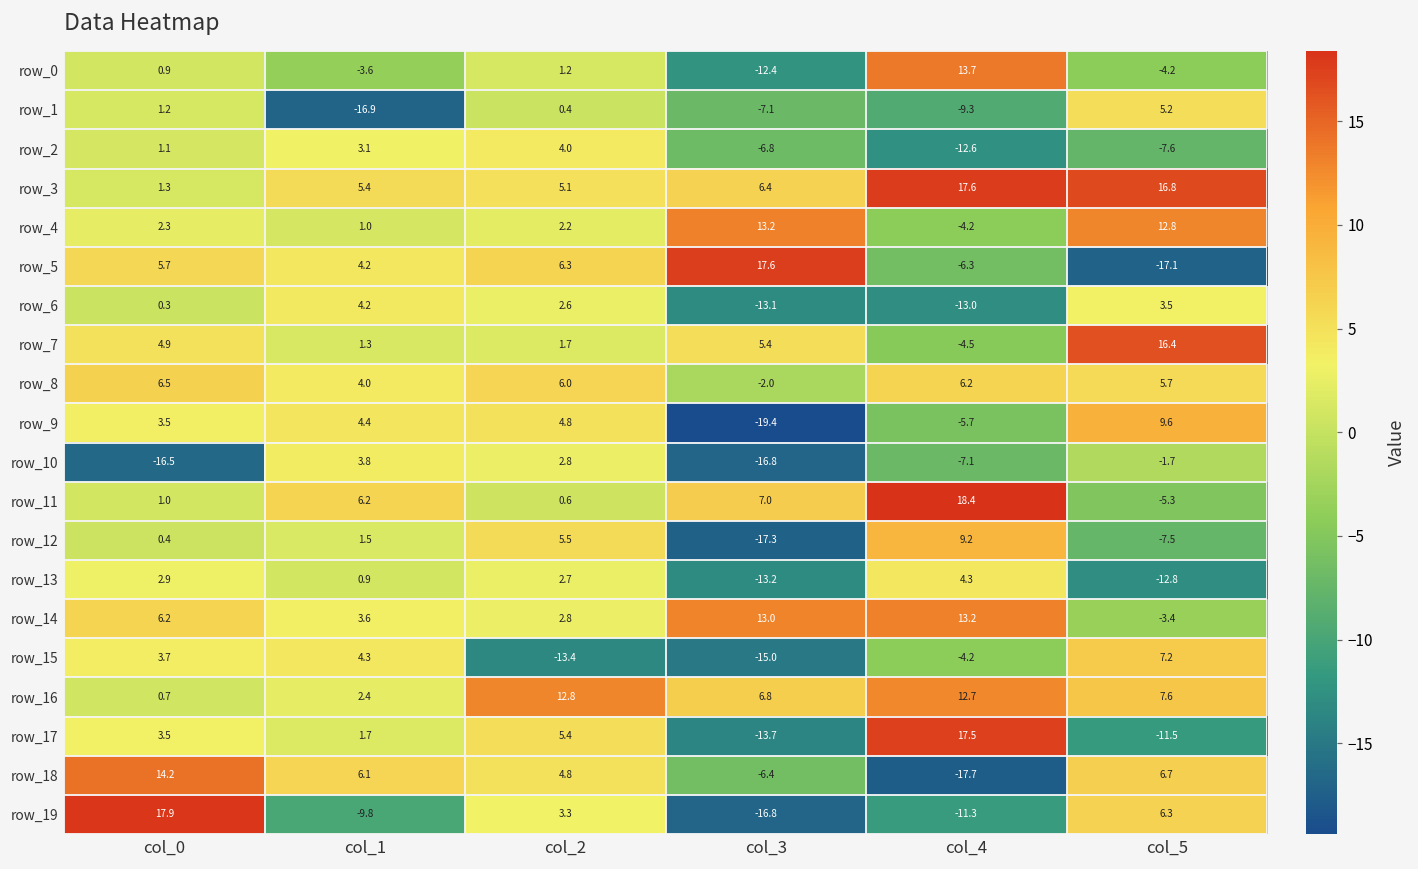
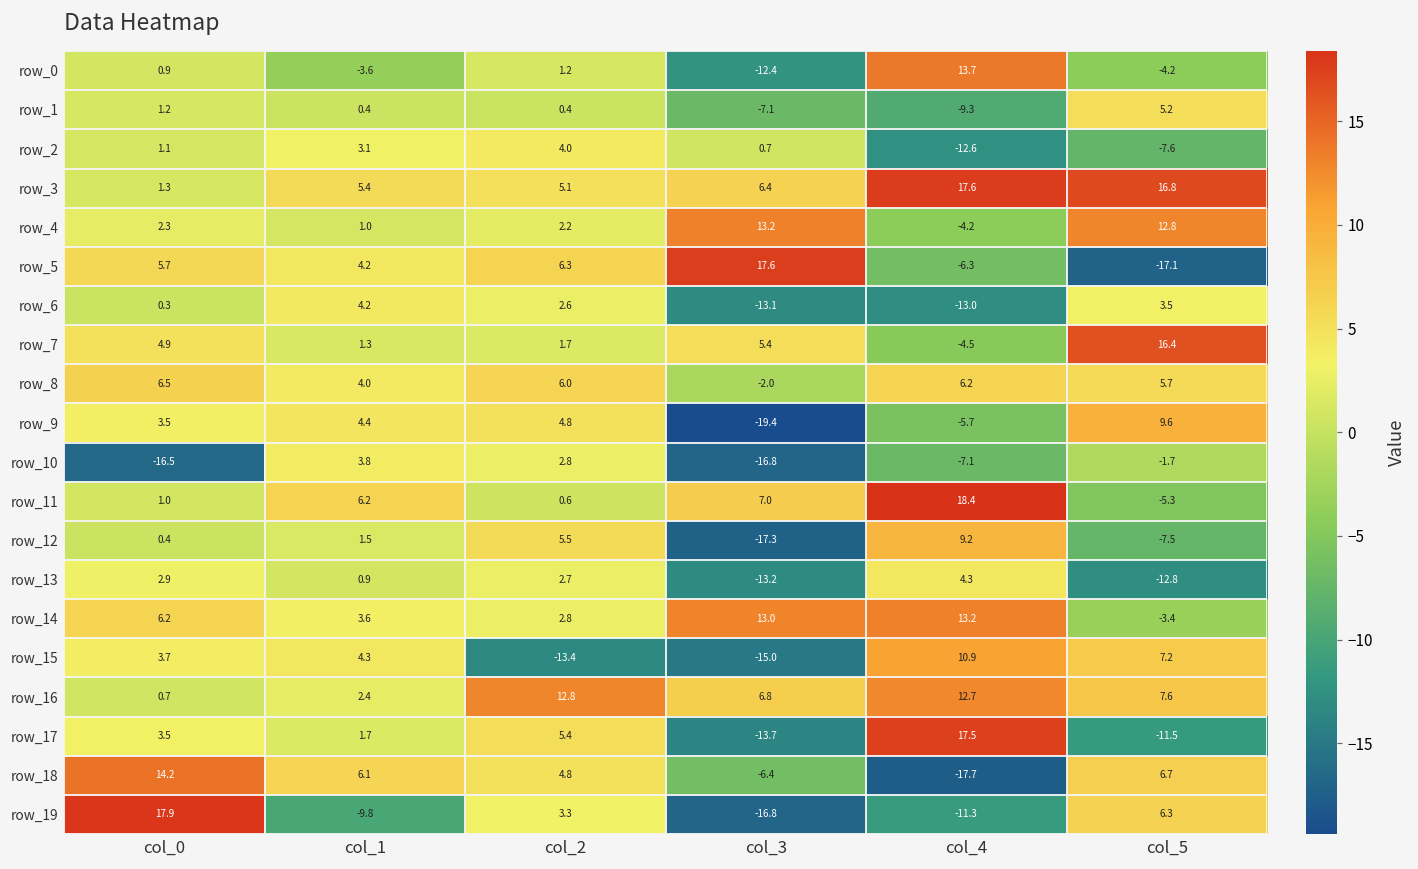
  {
    "row_0": {
      "col_0": 0.9,
      "col_1": -3.6,
      "col_2": 1.2,
      "col_3": -12.4,
      "col_4": 13.7,
      "col_5": -4.2
    },
    "row_1": {
      "col_0": 1.2,
-     "col_1": -16.9,
+     "col_1": 0.4,
      "col_2": 0.4,
      "col_3": -7.1,
      "col_4": -9.3,
      "col_5": 5.2
    },
    "row_2": {
      "col_0": 1.1,
      "col_1": 3.1,
      "col_2": 4.0,
-     "col_3": -6.8,
+     "col_3": 0.7,
      "col_4": -12.6,
      "col_5": -7.6
    },
    "row_3": {
      "col_0": 1.3,
      "col_1": 5.4,
      "col_2": 5.1,
      "col_3": 6.4,
      "col_4": 17.6,
      "col_5": 16.8
    },
    "row_4": {
      "col_0": 2.3,
      "col_1": 1.0,
      "col_2": 2.2,
      "col_3": 13.2,
      "col_4": -4.2,
      "col_5": 12.8
    },
    "row_5": {
      "col_0": 5.7,
      "col_1": 4.2,
      "col_2": 6.3,
      "col_3": 17.6,
      "col_4": -6.3,
      "col_5": -17.1
    },
    "row_6": {
      "col_0": 0.3,
      "col_1": 4.2,
      "col_2": 2.6,
      "col_3": -13.1,
      "col_4": -13.0,
      "col_5": 3.5
    },
    "row_7": {
      "col_0": 4.9,
      "col_1": 1.3,
      "col_2": 1.7,
      "col_3": 5.4,
      "col_4": -4.5,
      "col_5": 16.4
    },
    "row_8": {
      "col_0": 6.5,
      "col_1": 4.0,
      "col_2": 6.0,
      "col_3": -2.0,
      "col_4": 6.2,
      "col_5": 5.7
    },
    "row_9": {
      "col_0": 3.5,
      "col_1": 4.4,
      "col_2": 4.8,
      "col_3": -19.4,
      "col_4": -5.7,
      "col_5": 9.6
    },
    "row_10": {
      "col_0": -16.5,
      "col_1": 3.8,
      "col_2": 2.8,
      "col_3": -16.8,
      "col_4": -7.1,
      "col_5": -1.7
    },
    "row_11": {
      "col_0": 1.0,
      "col_1": 6.2,
      "col_2": 0.6,
      "col_3": 7.0,
      "col_4": 18.4,
      "col_5": -5.3
    },
    "row_12": {
      "col_0": 0.4,
      "col_1": 1.5,
      "col_2": 5.5,
      "col_3": -17.3,
      "col_4": 9.2,
      "col_5": -7.5
    },
    "row_13": {
      "col_0": 2.9,
      "col_1": 0.9,
      "col_2": 2.7,
      "col_3": -13.2,
      "col_4": 4.3,
      "col_5": -12.8
    },
    "row_14": {
      "col_0": 6.2,
      "col_1": 3.6,
      "col_2": 2.8,
      "col_3": 13.0,
      "col_4": 13.2,
      "col_5": -3.4
    },
    "row_15": {
      "col_0": 3.7,
      "col_1": 4.3,
      "col_2": -13.4,
      "col_3": -15.0,
-     "col_4": -4.2,
+     "col_4": 10.9,
      "col_5": 7.2
    },
    "row_16": {
      "col_0": 0.7,
      "col_1": 2.4,
      "col_2": 12.8,
      "col_3": 6.8,
      "col_4": 12.7,
      "col_5": 7.6
    },
    "row_17": {
      "col_0": 3.5,
      "col_1": 1.7,
      "col_2": 5.4,
      "col_3": -13.7,
      "col_4": 17.5,
      "col_5": -11.5
    },
    "row_18": {
      "col_0": 14.2,
      "col_1": 6.1,
      "col_2": 4.8,
      "col_3": -6.4,
      "col_4": -17.7,
      "col_5": 6.7
    },
    "row_19": {
      "col_0": 17.9,
      "col_1": -9.8,
      "col_2": 3.3,
      "col_3": -16.8,
      "col_4": -11.3,
      "col_5": 6.3
    }
  }
